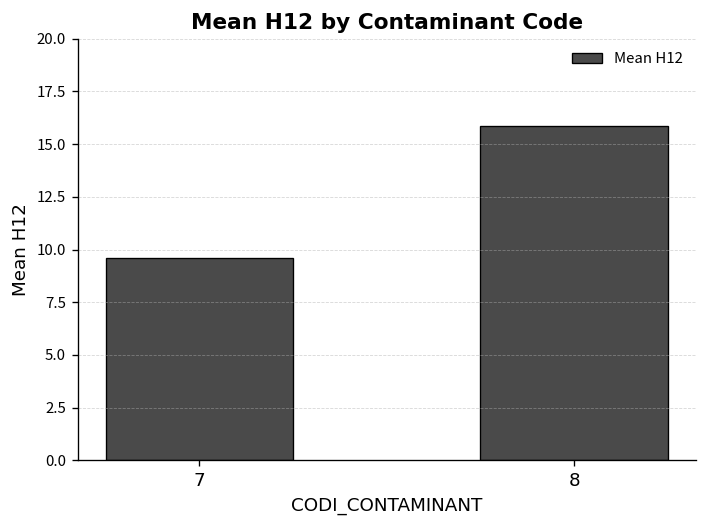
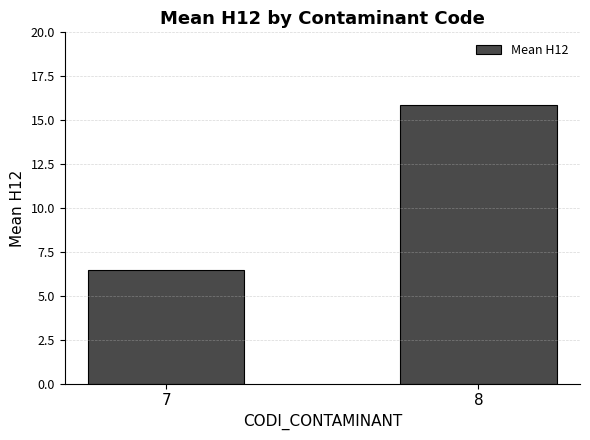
  {
-   "7": 9.6,
+   "7": 6.5,
    "8": 15.9
  }
